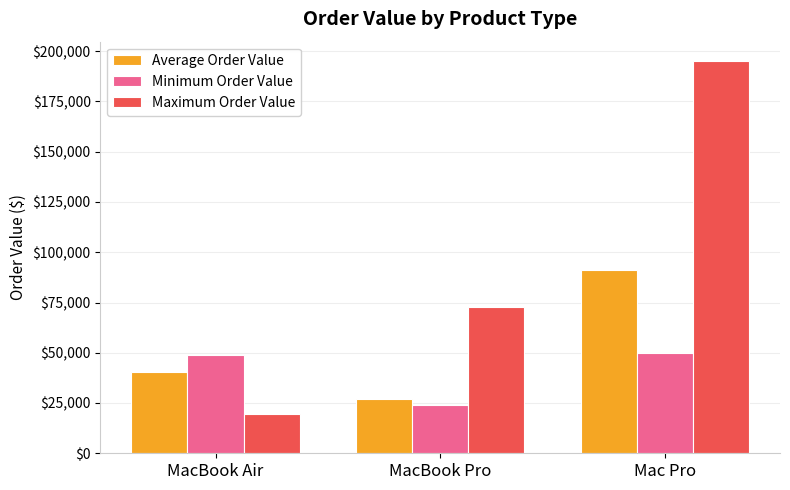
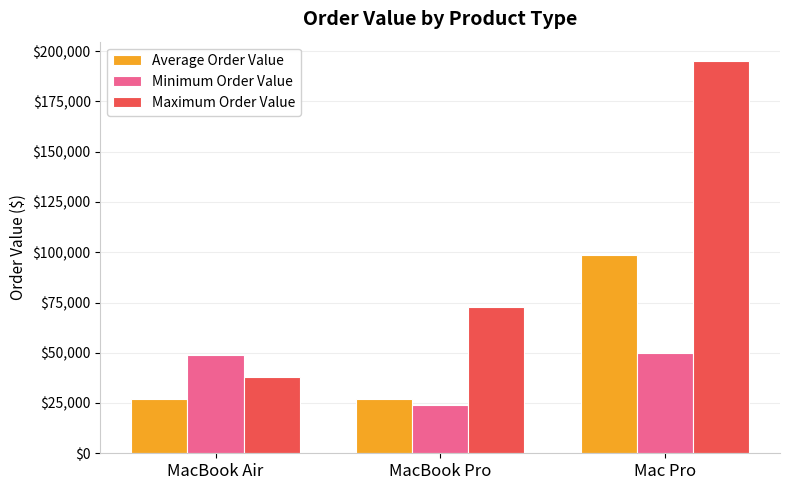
  {
    "Average Order Value": {
-     "MacBook Air": "$41,000",
+     "MacBook Air": "$27,000",
      "MacBook Pro": "$27,000",
-     "Mac Pro": "$91,000"
+     "Mac Pro": "$99,000"
    },
    "Minimum Order Value": {
      "MacBook Air": "$49,000",
      "MacBook Pro": "$24,000",
      "Mac Pro": "$50,000"
    },
    "Maximum Order Value": {
-     "MacBook Air": "$20,000",
+     "MacBook Air": "$38,000",
      "MacBook Pro": "$73,000",
      "Mac Pro": "$195,000"
    }
  }
